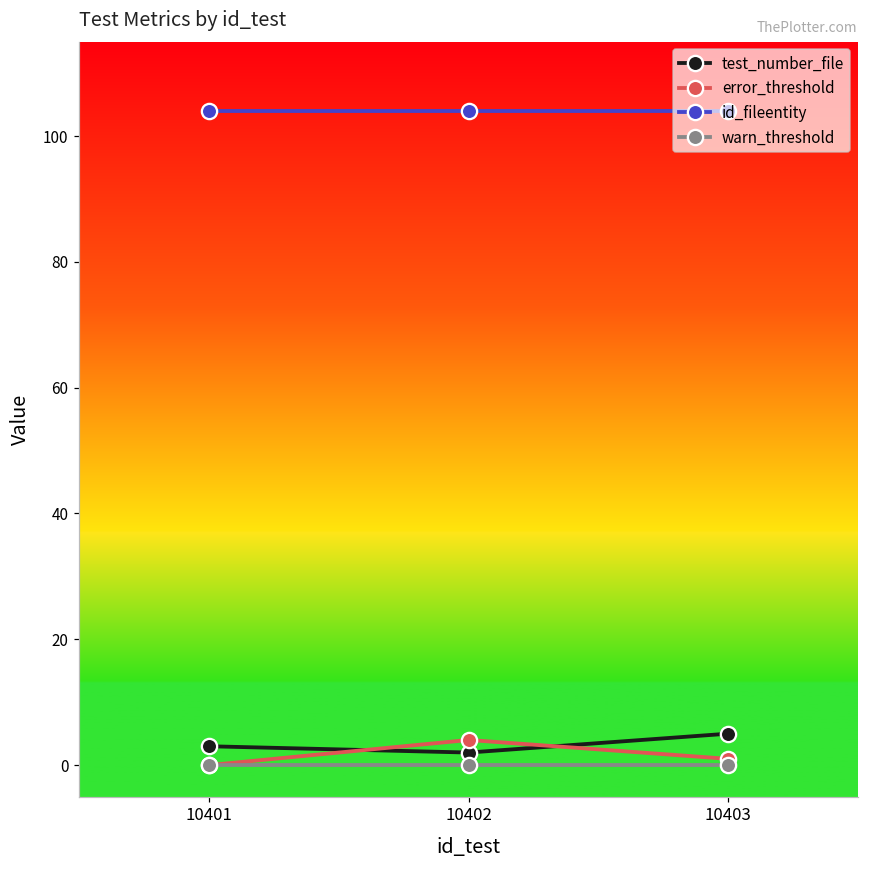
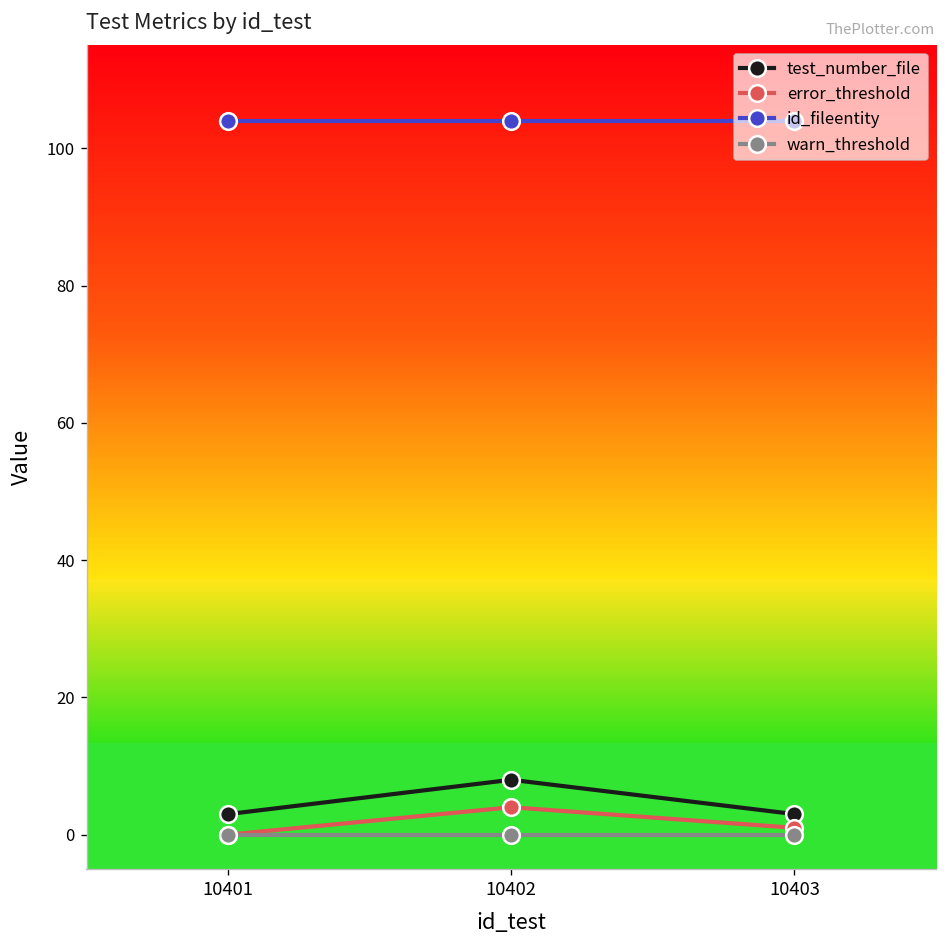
  {
    "test_number_file": {
      "10401": 3,
-     "10402": 2,
-     "10403": 5
+     "10402": 8,
+     "10403": 3
    },
    "error_threshold": {
      "10402": 4,
      "10403": 1
    },
    "id_fileentity": {
      "10401": 104,
      "10402": 104
    },
    "warn_threshold": {
      "10402": 0,
      "10403": 0
    }
  }
